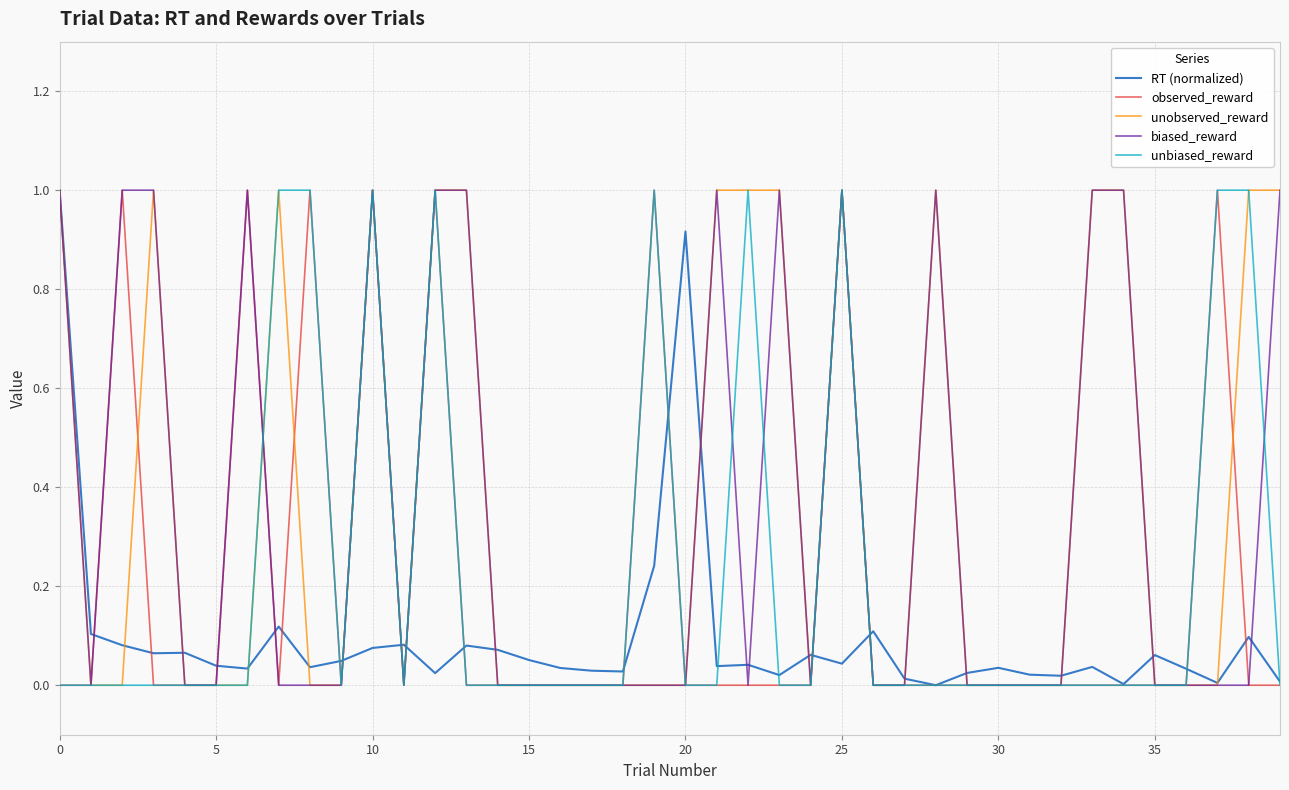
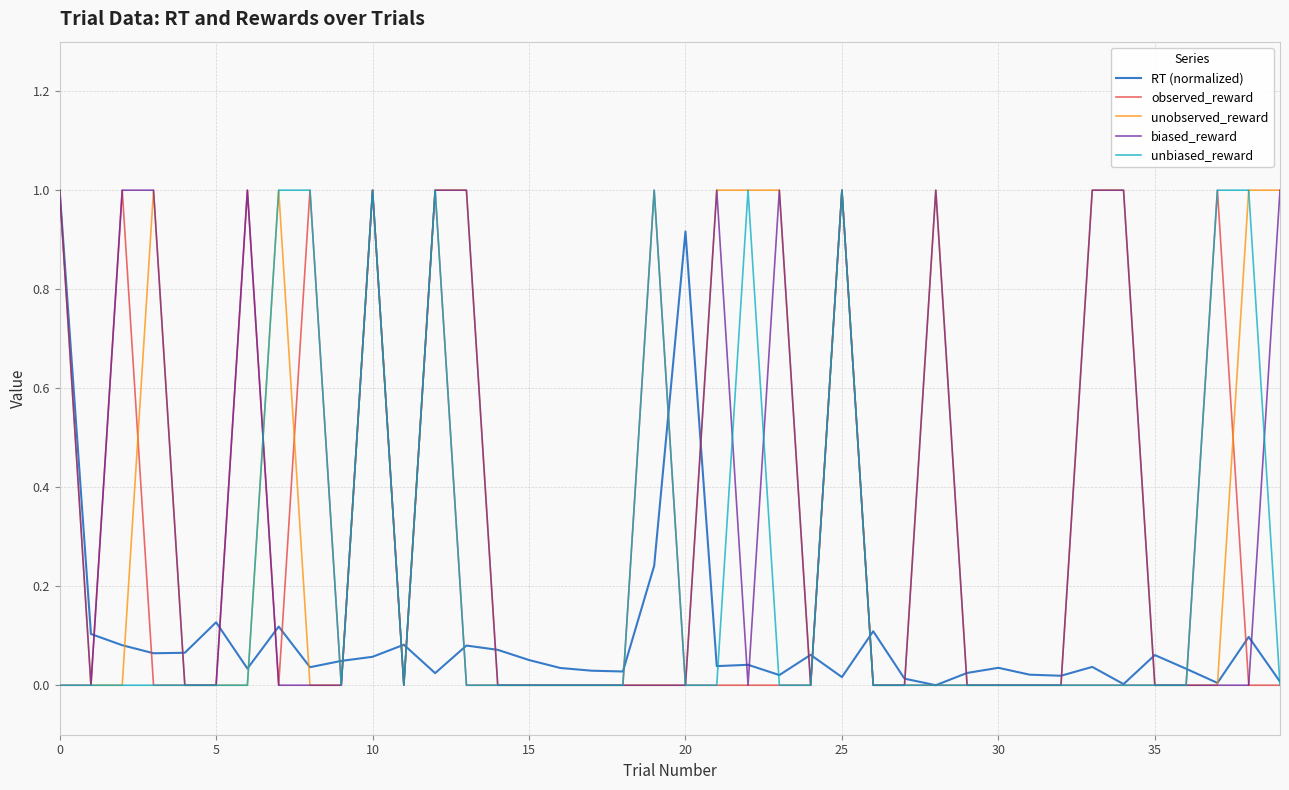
  {
    "RT (normalized)": {
-     "5": 0.04,
-     "10": 0.08,
+     "5": 0.13,
+     "10": 0.06,
      "15": 0.05,
      "20": 0.92,
-     "25": 0.04,
+     "25": 0.02,
      "30": 0.04,
      "35": 0.06
    }
  }
